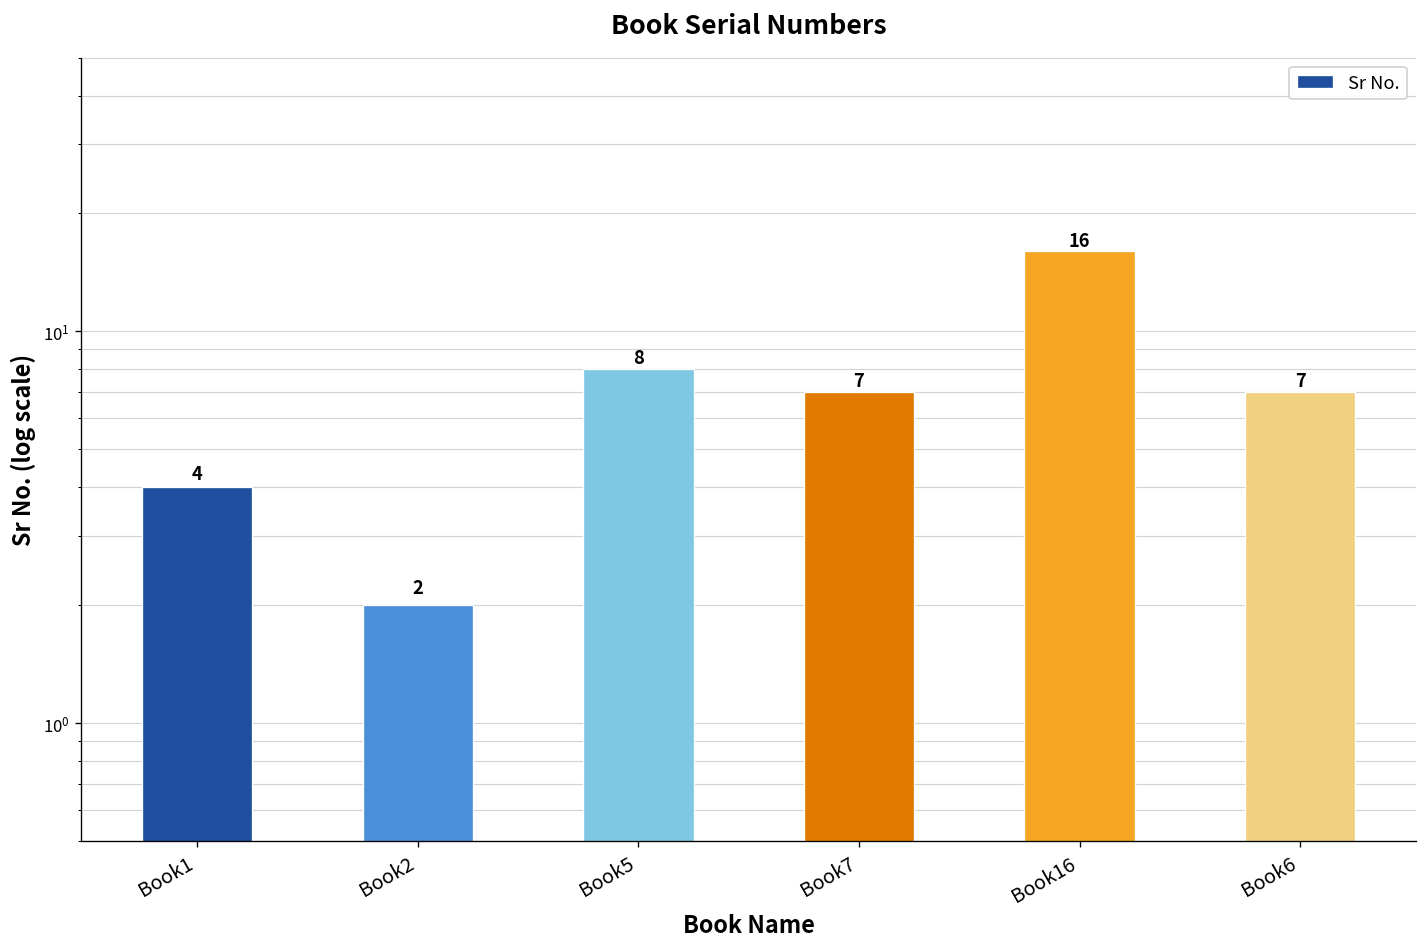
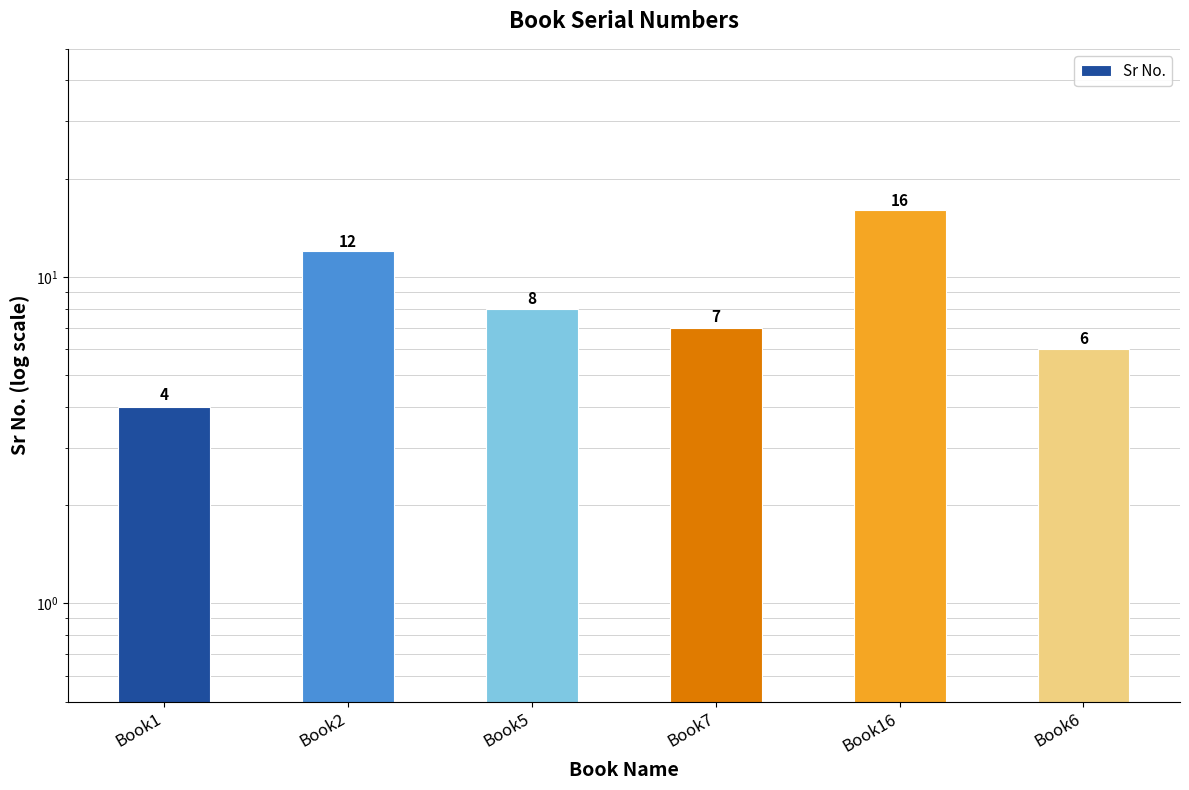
  {
    "Book1": 4,
-   "Book2": 2,
+   "Book2": 12,
    "Book5": 8,
    "Book7": 7,
    "Book16": 16,
-   "Book6": 7
+   "Book6": 6
  }
